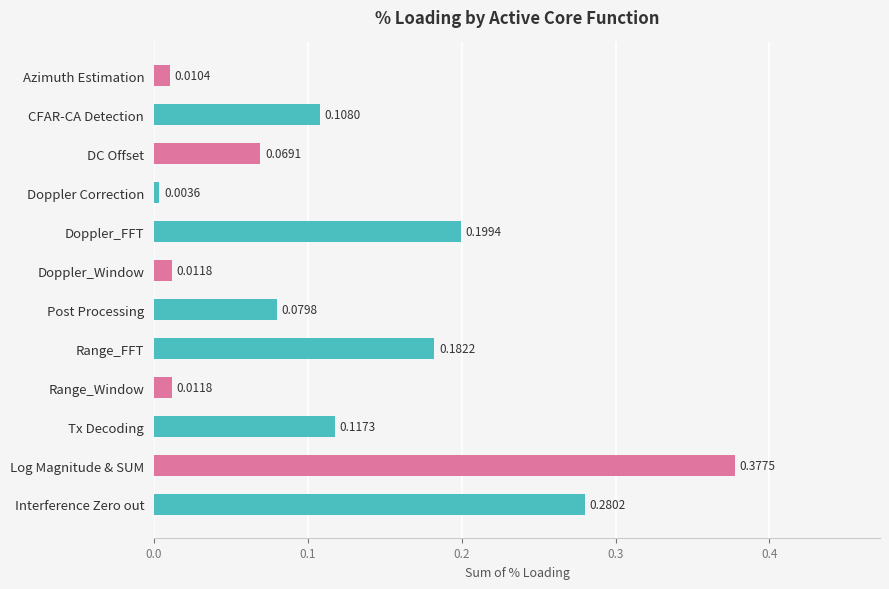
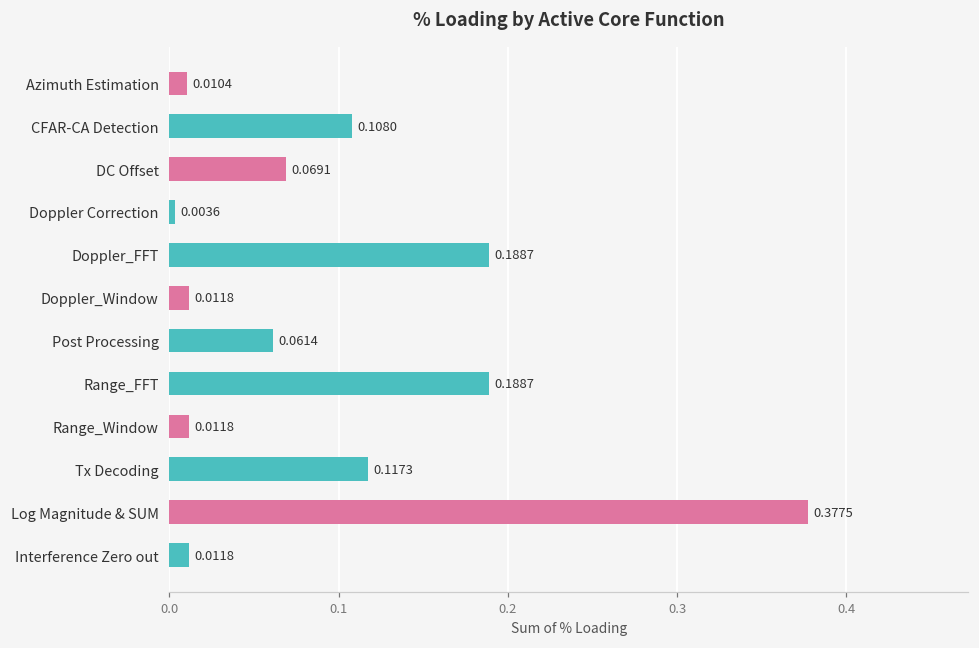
  {
    "Azimuth Estimation": 0.0104,
    "CFAR-CA Detection": 0.1080,
    "DC Offset": 0.0691,
    "Doppler Correction": 0.0036,
-   "Doppler_FFT": 0.1994,
+   "Doppler_FFT": 0.1887,
    "Doppler_Window": 0.0118,
-   "Post Processing": 0.0798,
-   "Range_FFT": 0.1822,
+   "Post Processing": 0.0614,
+   "Range_FFT": 0.1887,
    "Range_Window": 0.0118,
    "Tx Decoding": 0.1173,
    "Log Magnitude & SUM": 0.3775,
-   "Interference Zero out": 0.2802
+   "Interference Zero out": 0.0118
  }
